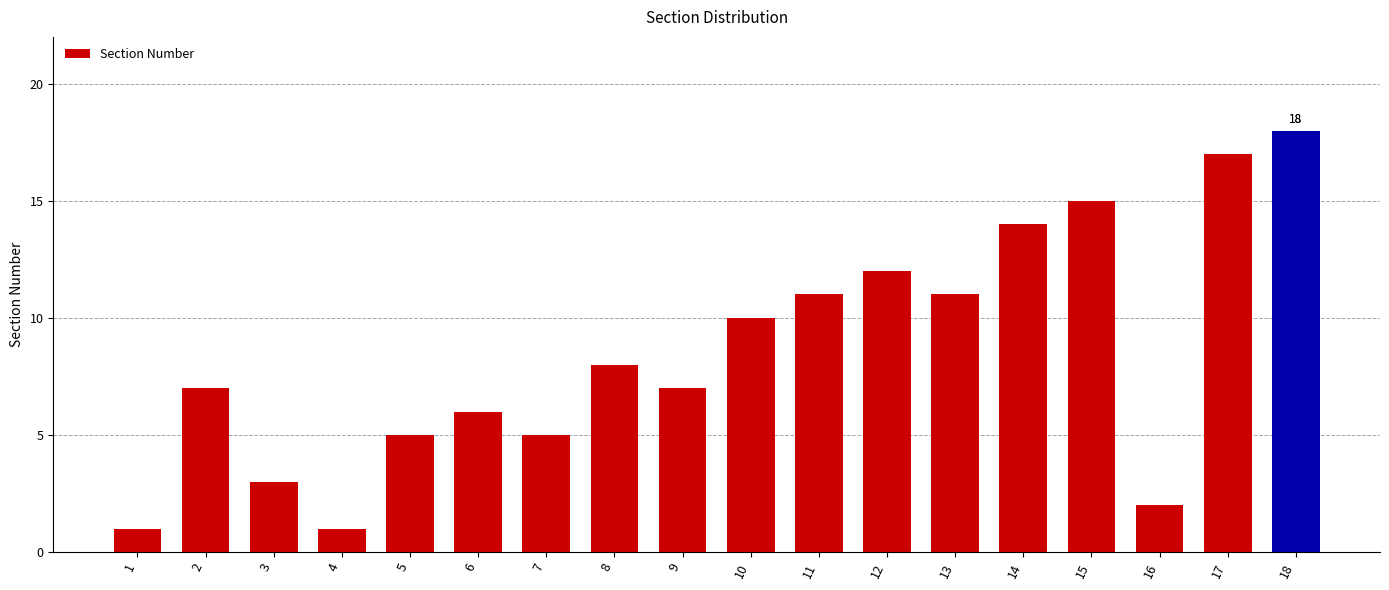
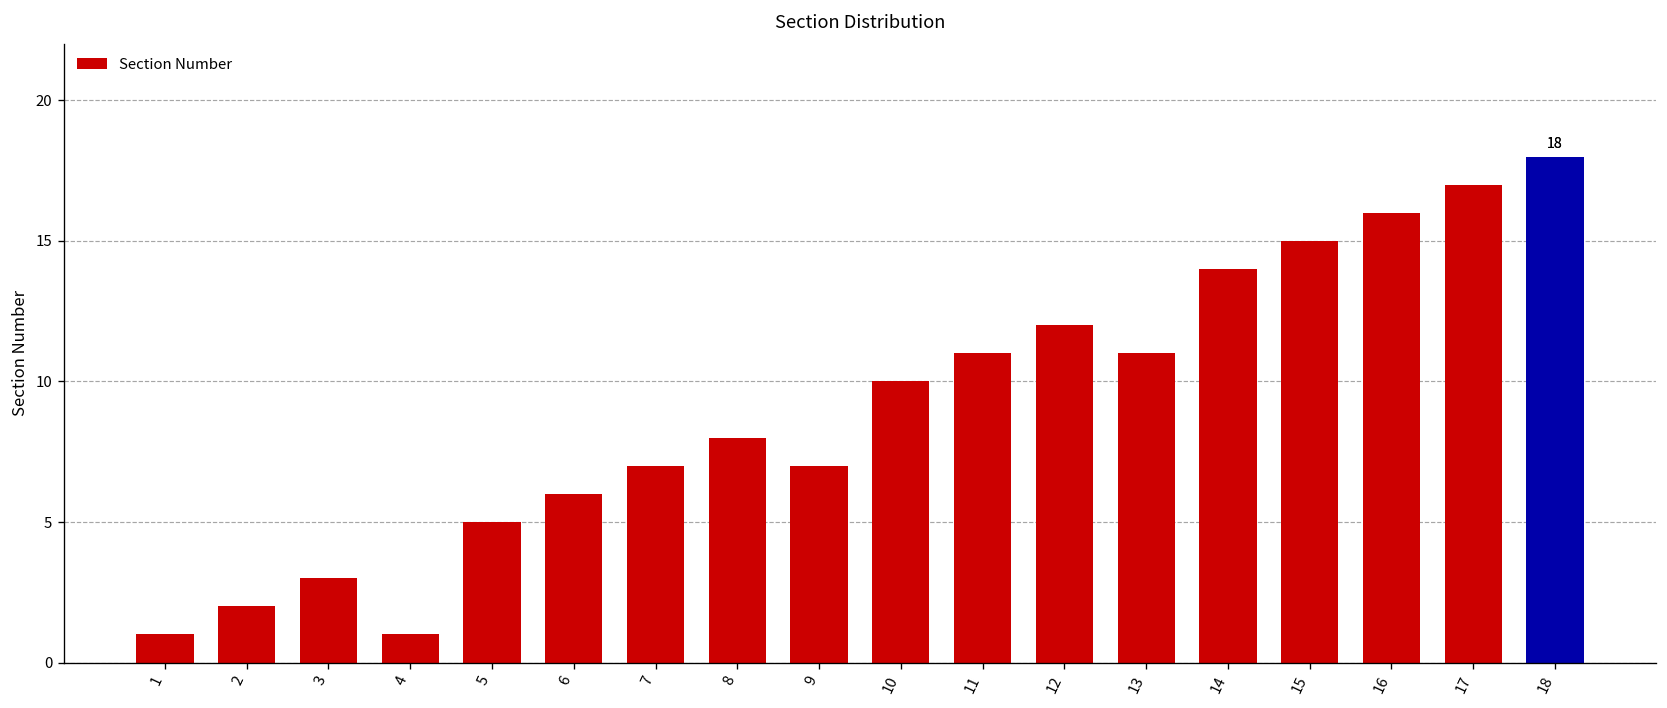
  {
    "1": 1,
-   "2": 7,
+   "2": 2,
    "3": 3,
    "4": 1,
    "5": 5,
    "6": 6,
-   "7": 5,
+   "7": 7,
    "8": 8,
    "9": 7,
    "10": 10,
    "11": 11,
    "12": 12,
    "13": 11,
    "14": 14,
    "15": 15,
-   "16": 2,
+   "16": 16,
    "17": 17
  }
